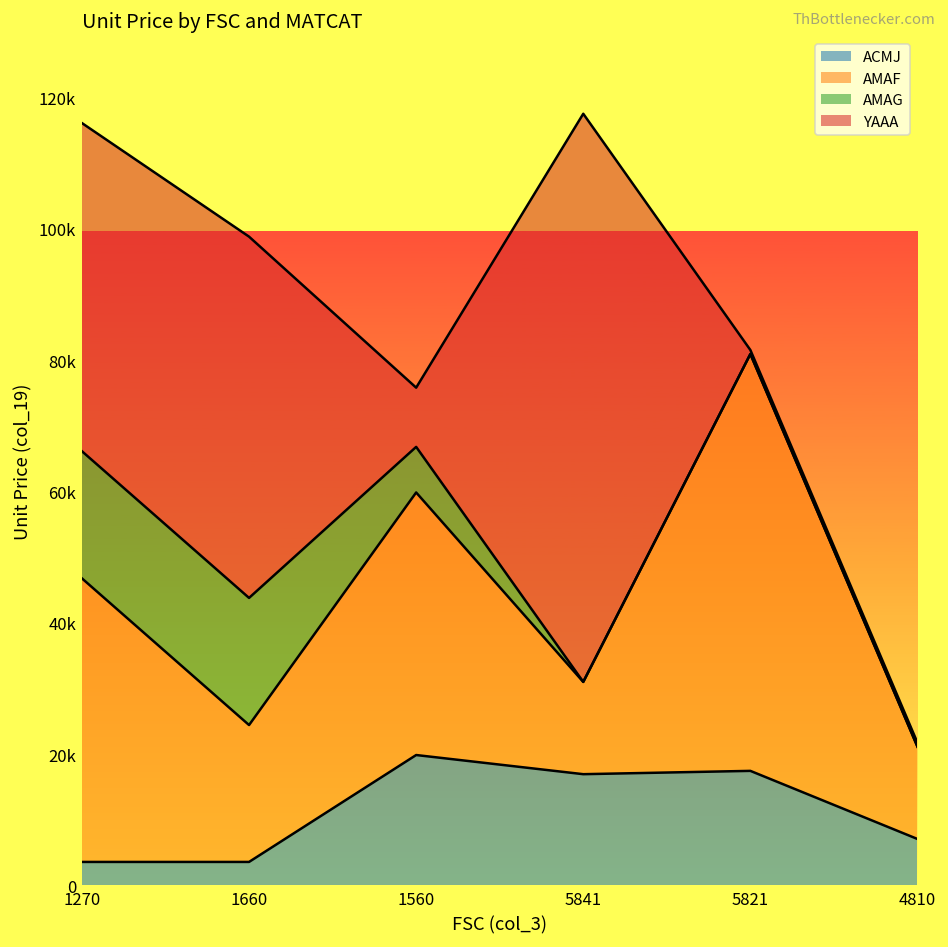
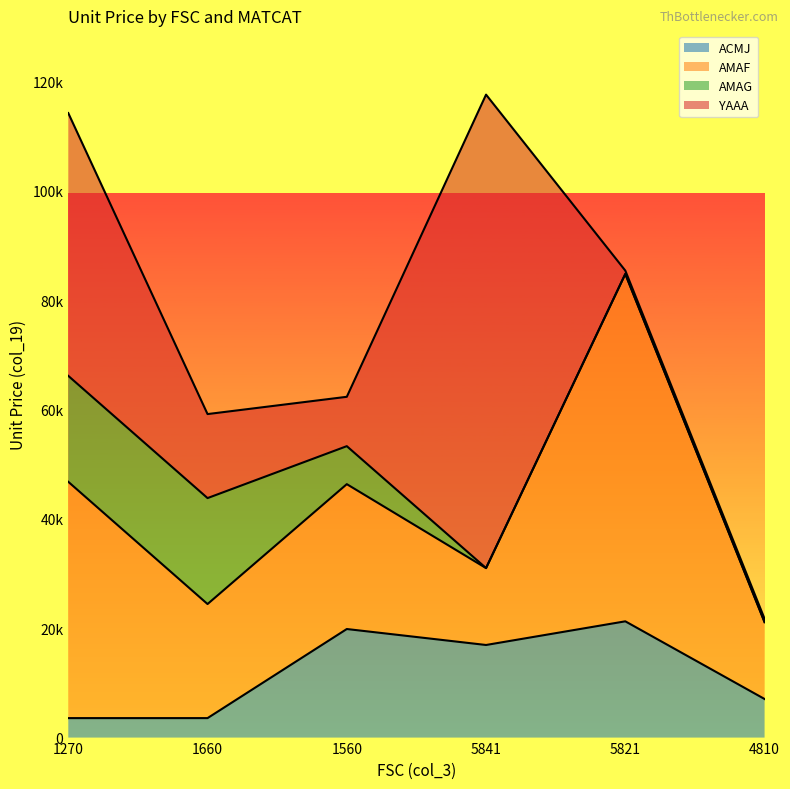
  {
    "ACMJ": {
      "1270": 4000,
      "1660": 4000,
      "1560": 20000,
      "5841": 17000,
-     "5821": 17000,
+     "5821": 21000,
      "4810": 7000
    },
    "AMAF": {
      "1270": 43000,
      "1660": 21000,
-     "1560": 40000
+     "1560": 26000
    },
    "AMAG": {
      "1270": 19000,
      "1660": 19000,
      "1560": 7000
    },
    "YAAA": {
-     "1270": 50000,
-     "1660": 55000,
+     "1270": 48000,
+     "1660": 15000,
      "1560": 9000,
      "5841": 87000,
      "5821": 1000,
      "4810": 1000
    }
  }
